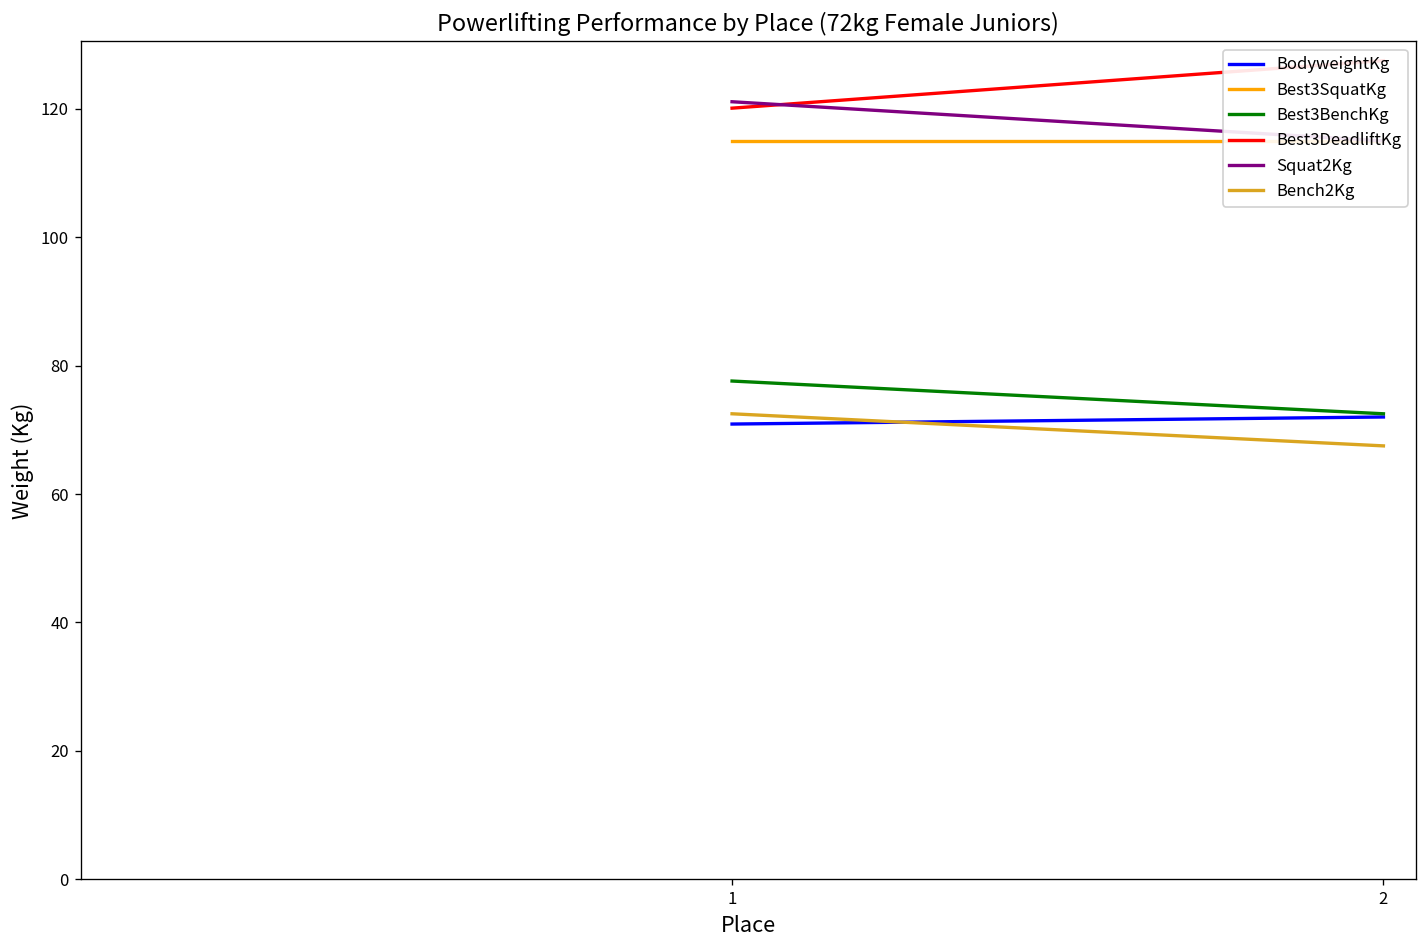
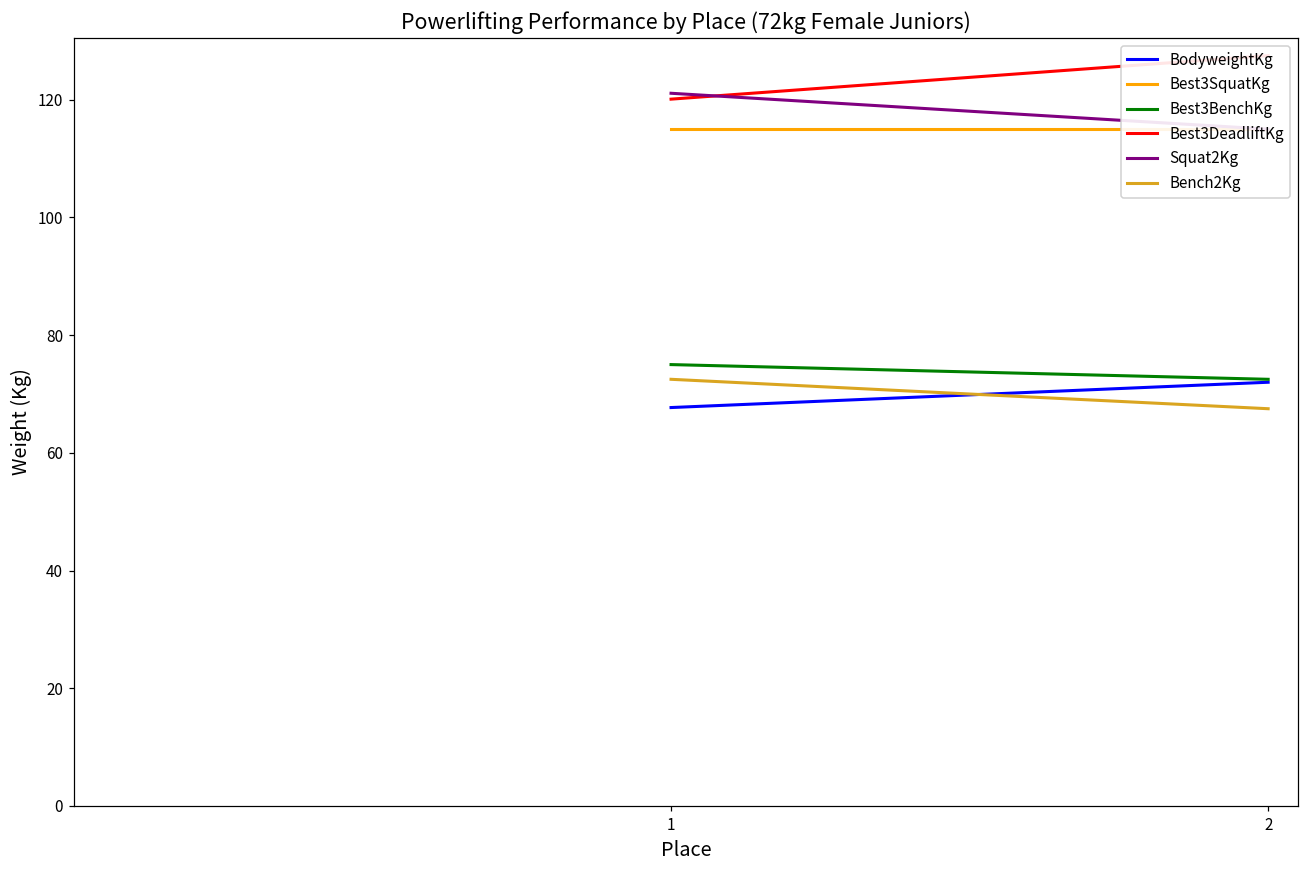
  {
    "BodyweightKg": {
-     "1": 71,
+     "1": 68,
      "2": 72
    },
    "Best3BenchKg": {
-     "1": 78,
+     "1": 75,
      "2": 73
    },
    "Best3DeadliftKg": {
      "1": 120
    },
    "Squat2Kg": {
      "1": 121
    }
  }
